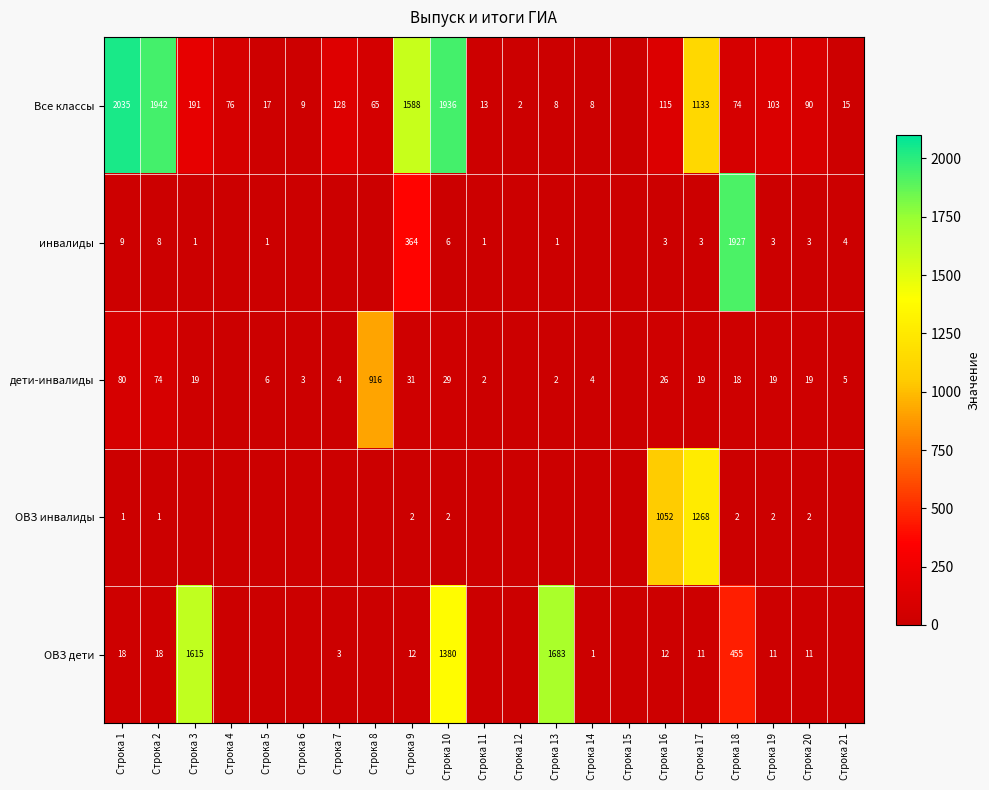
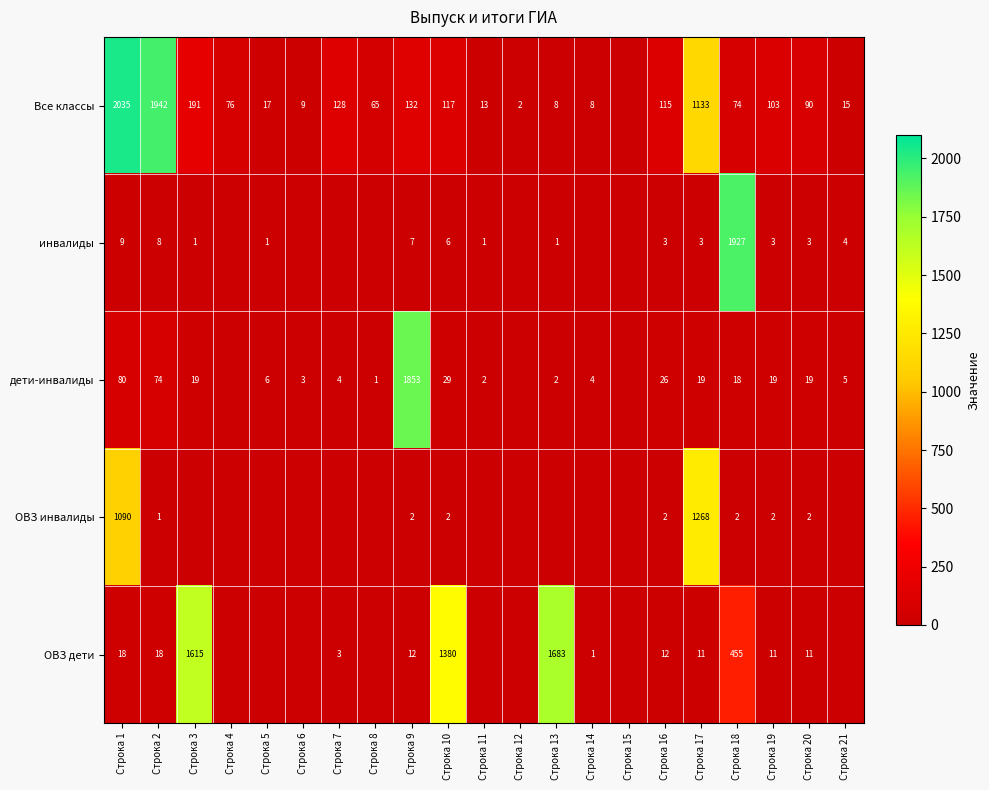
  {
    "Все классы": {
      "Строка 1": 2035,
      "Строка 2": 1942,
      "Строка 3": 191,
      "Строка 4": 76,
      "Строка 5": 17,
      "Строка 6": 9,
      "Строка 7": 128,
      "Строка 8": 65,
-     "Строка 9": 1588,
-     "Строка 10": 1936,
+     "Строка 9": 132,
+     "Строка 10": 117,
      "Строка 11": 13,
      "Строка 12": 2,
      "Строка 13": 8,
      "Строка 14": 8,
      "Строка 16": 115,
      "Строка 17": 1133,
      "Строка 18": 74,
      "Строка 19": 103,
      "Строка 20": 90,
      "Строка 21": 15
    },
    "инвалиды": {
      "Строка 1": 9,
      "Строка 2": 8,
      "Строка 3": 1,
      "Строка 5": 1,
-     "Строка 9": 364,
+     "Строка 9": 7,
      "Строка 10": 6,
      "Строка 11": 1,
      "Строка 13": 1,
      "Строка 16": 3,
      "Строка 17": 3,
      "Строка 18": 1927,
      "Строка 19": 3,
      "Строка 20": 3,
      "Строка 21": 4
    },
    "дети-инвалиды": {
      "Строка 1": 80,
      "Строка 2": 74,
      "Строка 3": 19,
      "Строка 5": 6,
      "Строка 6": 3,
      "Строка 7": 4,
-     "Строка 8": 916,
-     "Строка 9": 31,
+     "Строка 8": 1,
+     "Строка 9": 1853,
      "Строка 10": 29,
      "Строка 11": 2,
      "Строка 13": 2,
      "Строка 14": 4,
      "Строка 16": 26,
      "Строка 17": 19,
      "Строка 18": 18,
      "Строка 19": 19,
      "Строка 20": 19,
      "Строка 21": 5
    },
    "ОВЗ инвалиды": {
-     "Строка 1": 1,
+     "Строка 1": 1090,
      "Строка 2": 1,
      "Строка 9": 2,
      "Строка 10": 2,
-     "Строка 16": 1052,
+     "Строка 16": 2,
      "Строка 17": 1268,
      "Строка 18": 2,
      "Строка 19": 2,
      "Строка 20": 2
    },
    "ОВЗ дети": {
      "Строка 1": 18,
      "Строка 2": 18,
      "Строка 3": 1615,
      "Строка 7": 3,
      "Строка 9": 12,
      "Строка 10": 1380,
      "Строка 13": 1683,
      "Строка 14": 1,
      "Строка 16": 12,
      "Строка 17": 11,
      "Строка 18": 455,
      "Строка 19": 11,
      "Строка 20": 11
    }
  }
